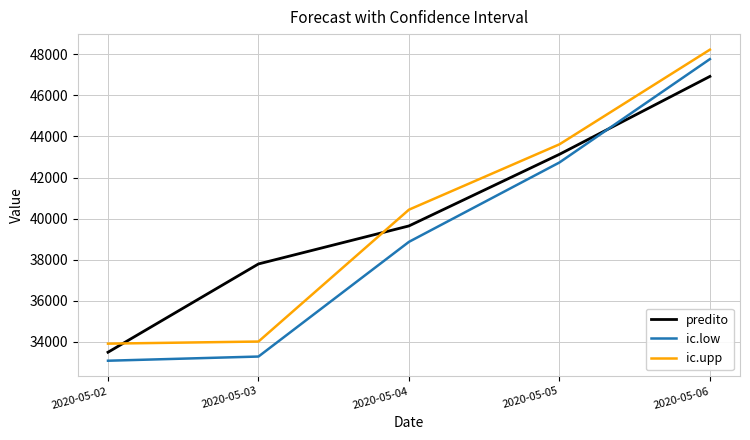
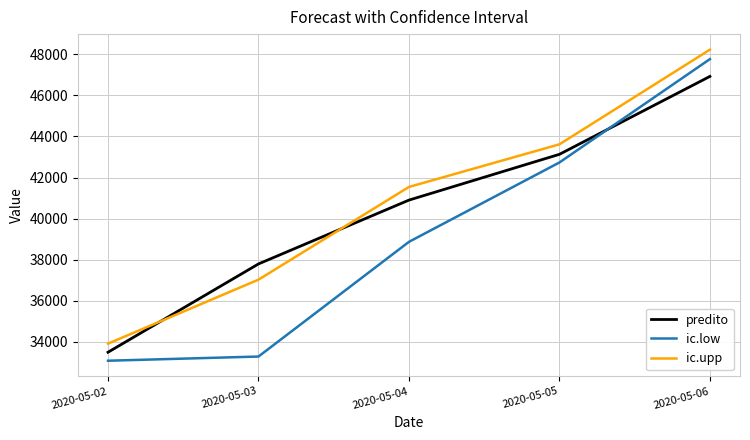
  {
    "predito": {
      "2020-05-02": 33500,
      "2020-05-03": 37800,
-     "2020-05-04": 39600,
+     "2020-05-04": 40900,
      "2020-05-05": 43100,
      "2020-05-06": 46900
    },
    "ic.low": {
      "2020-05-02": 33100,
      "2020-05-03": 33300,
      "2020-05-04": 38900,
      "2020-05-05": 42700,
      "2020-05-06": 47800
    },
    "ic.upp": {
      "2020-05-02": 33900,
-     "2020-05-03": 34000,
-     "2020-05-04": 40400,
+     "2020-05-03": 37000,
+     "2020-05-04": 41500,
      "2020-05-05": 43600,
      "2020-05-06": 48200
    }
  }
